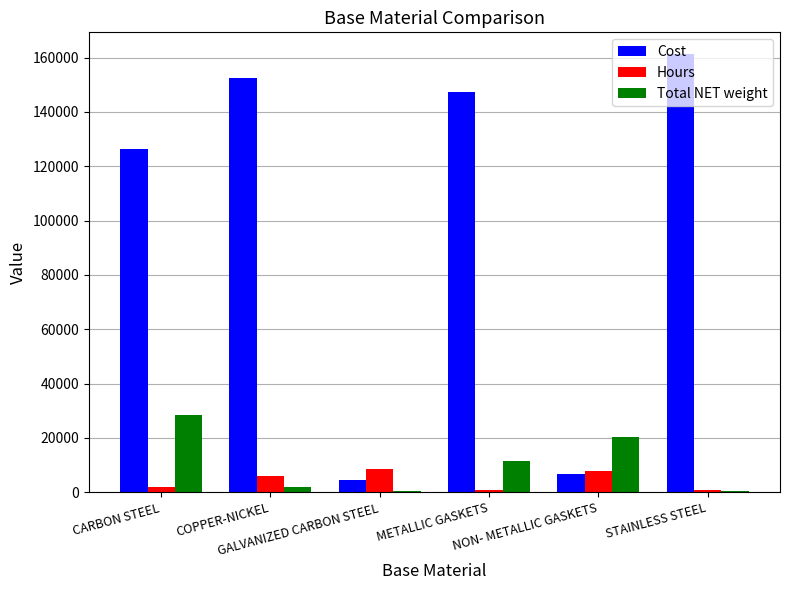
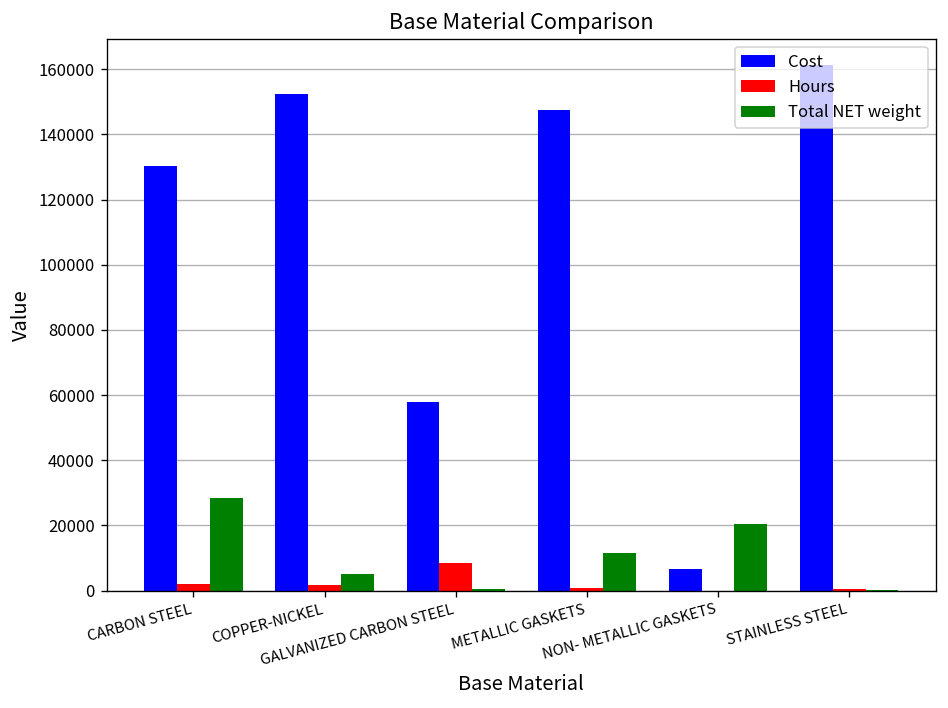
  {
    "Cost": {
-     "CARBON STEEL": 126000,
+     "CARBON STEEL": 130000,
      "COPPER-NICKEL": 153000,
-     "GALVANIZED CARBON STEEL": 5000,
+     "GALVANIZED CARBON STEEL": 58000,
      "METALLIC GASKETS": 148000,
      "NON- METALLIC GASKETS": 7000
    },
    "Hours": {
      "CARBON STEEL": 2000,
-     "COPPER-NICKEL": 6000,
+     "COPPER-NICKEL": 2000,
      "GALVANIZED CARBON STEEL": 9000,
-     "NON- METALLIC GASKETS": 8000
+     "NON- METALLIC GASKETS": 0
    },
    "Total NET weight": {
      "CARBON STEEL": 28000,
-     "COPPER-NICKEL": 2000,
+     "COPPER-NICKEL": 5000,
      "METALLIC GASKETS": 12000,
      "NON- METALLIC GASKETS": 20000
    }
  }
